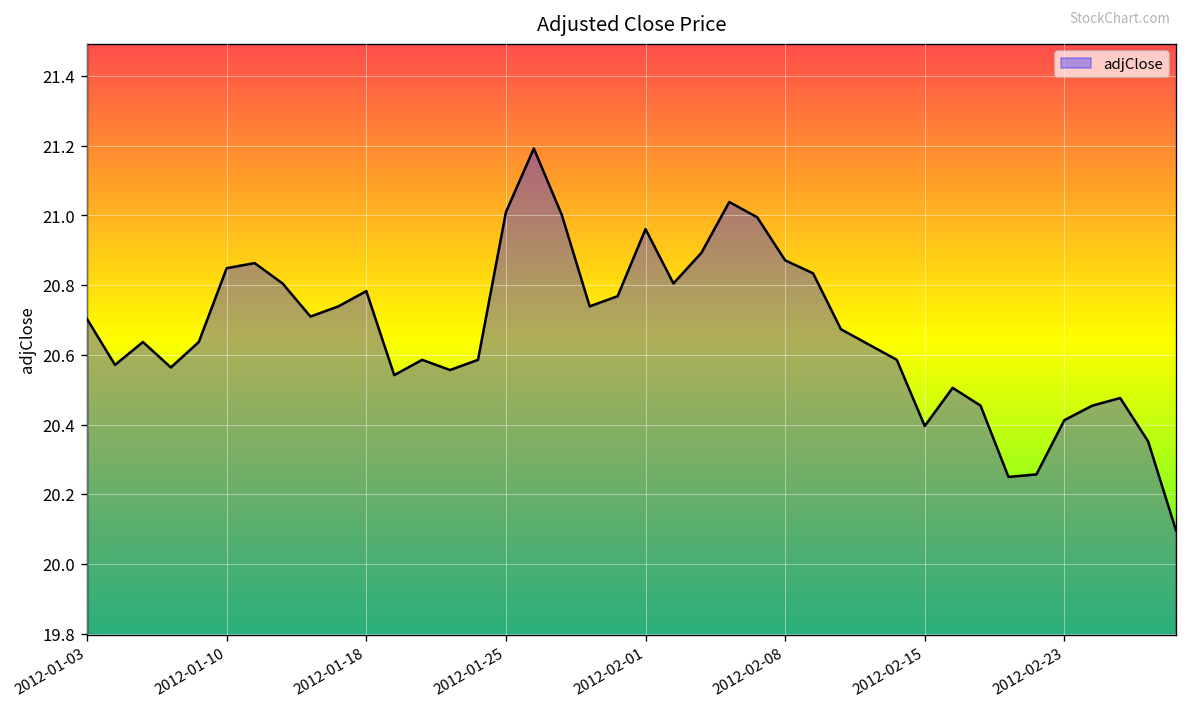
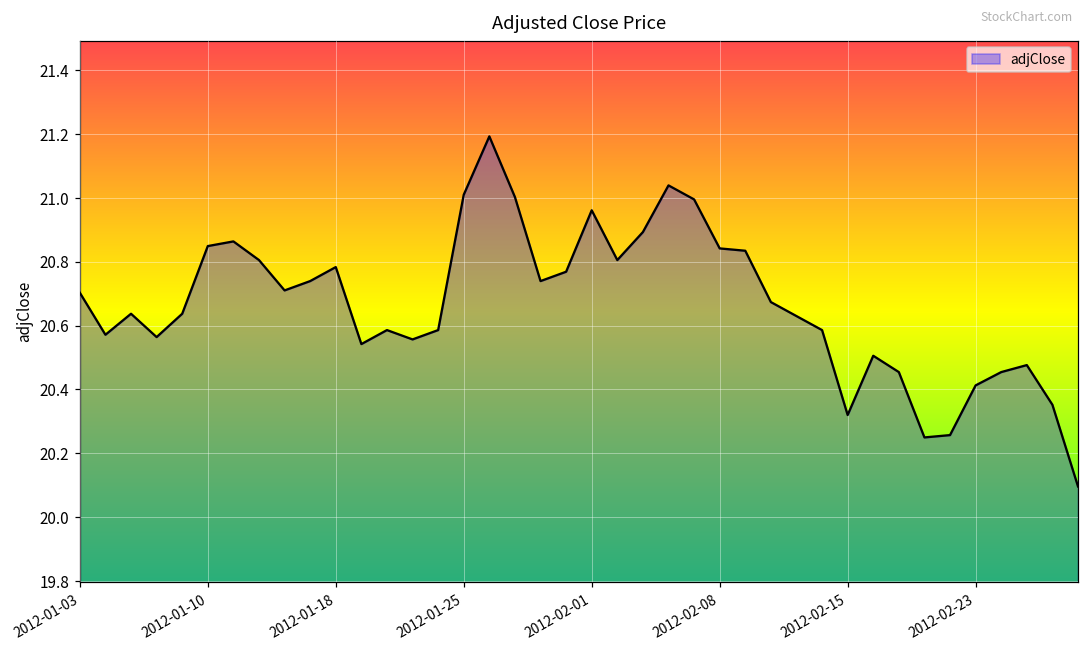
  {
    "2012-01-03": 20.70,
    "2012-01-10": 20.85,
    "2012-01-18": 20.78,
    "2012-01-25": 21.01,
    "2012-02-01": 20.96,
-   "2012-02-08": 20.87,
-   "2012-02-15": 20.40,
+   "2012-02-08": 20.84,
+   "2012-02-15": 20.32,
    "2012-02-23": 20.41
  }
